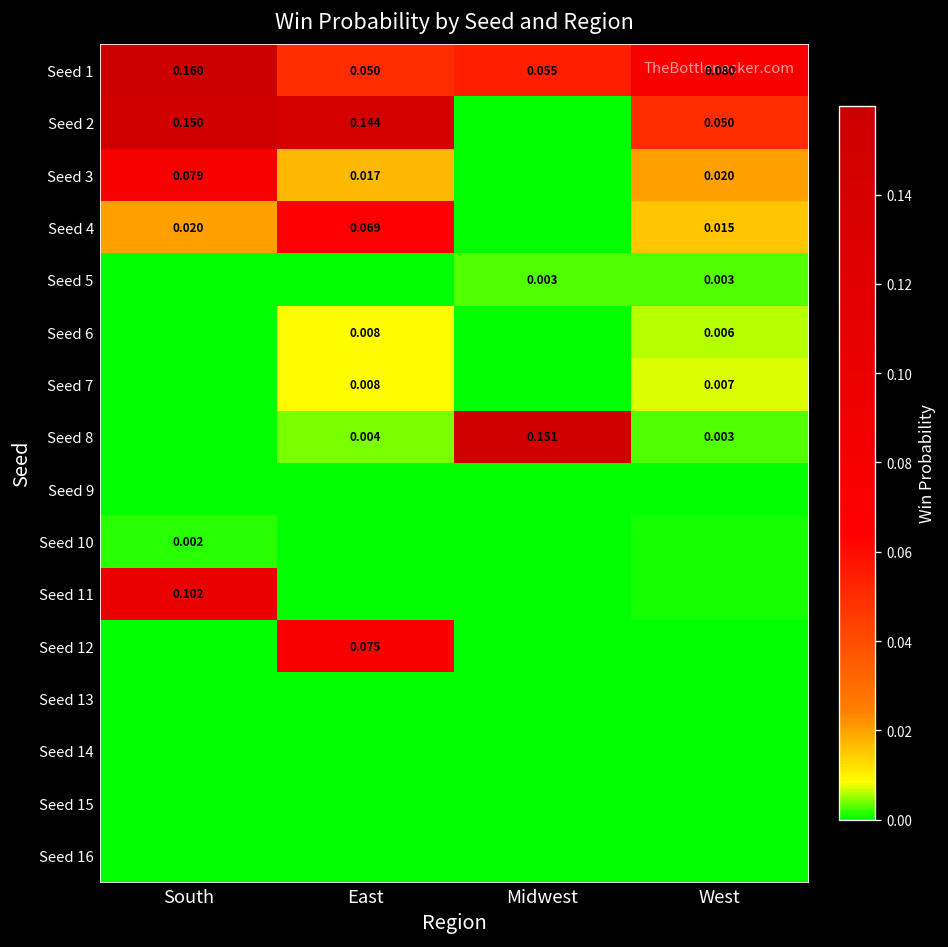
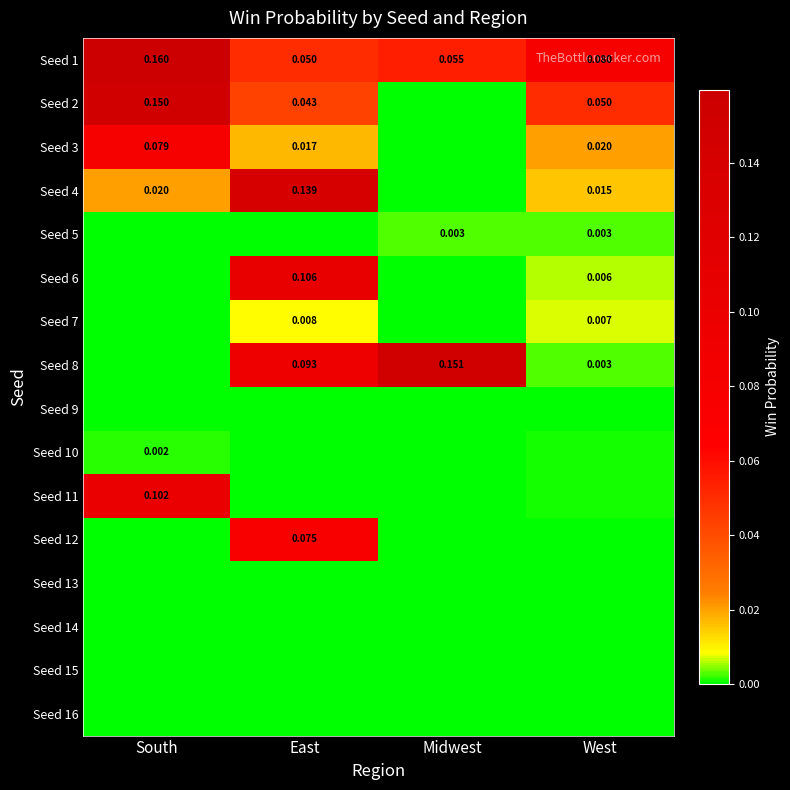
  {
    "Seed 1": {
      "South": 0.160,
      "East": 0.050,
      "Midwest": 0.055
    },
    "Seed 2": {
      "South": 0.150,
-     "East": 0.144,
+     "East": 0.043,
      "West": 0.050
    },
    "Seed 3": {
      "South": 0.079,
      "East": 0.017,
      "West": 0.020
    },
    "Seed 4": {
      "South": 0.020,
-     "East": 0.069,
+     "East": 0.139,
      "West": 0.015
    },
    "Seed 5": {
      "Midwest": 0.003,
      "West": 0.003
    },
    "Seed 6": {
-     "East": 0.008,
+     "East": 0.106,
      "West": 0.006
    },
    "Seed 7": {
      "East": 0.008,
      "West": 0.007
    },
    "Seed 8": {
-     "East": 0.004,
+     "East": 0.093,
      "Midwest": 0.151,
      "West": 0.003
    },
    "Seed 10": {
      "South": 0.002
    },
    "Seed 11": {
      "South": 0.102
    },
    "Seed 12": {
      "East": 0.075
    }
  }
